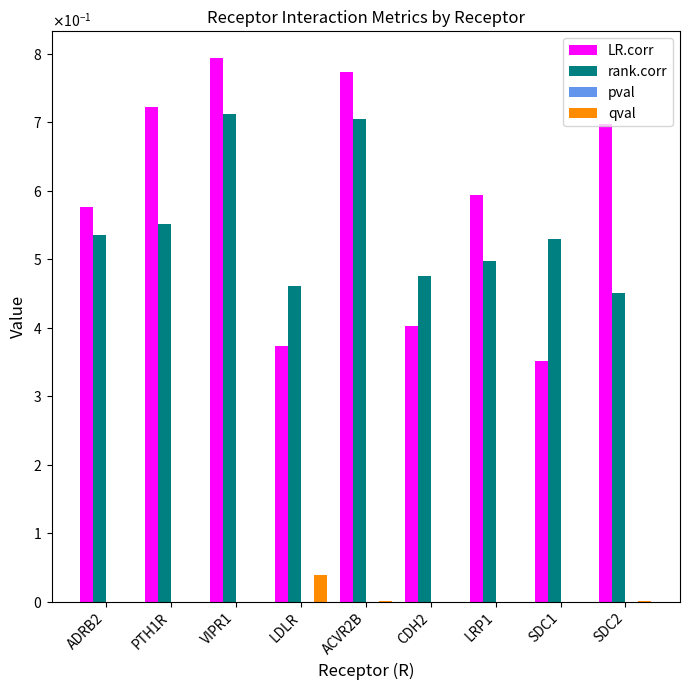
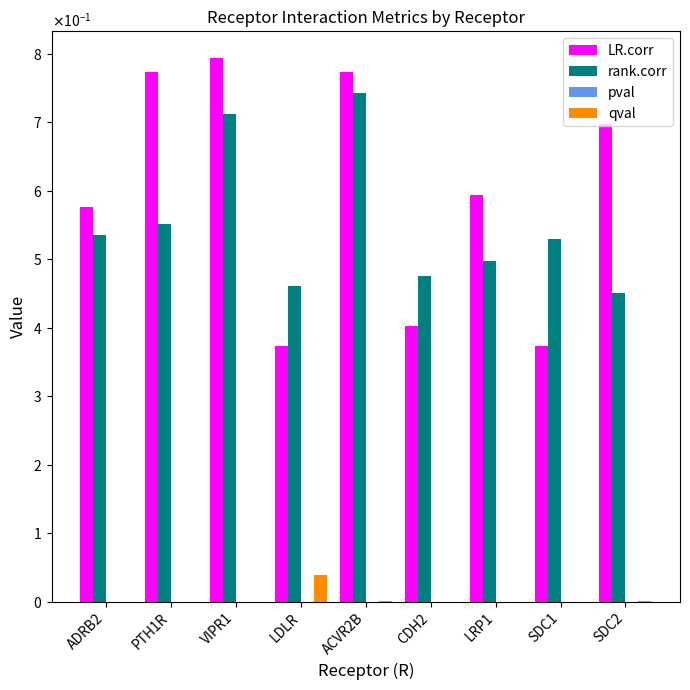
  {
    "LR.corr": {
      "ADRB2": 0.58,
-     "PTH1R": 0.72,
+     "PTH1R": 0.77,
      "VIPR1": 0.79,
      "LDLR": 0.37,
      "ACVR2B": 0.77,
      "CDH2": 0.40,
      "LRP1": 0.59,
-     "SDC1": 0.35
+     "SDC1": 0.37
    },
    "rank.corr": {
      "ADRB2": 0.54,
      "PTH1R": 0.55,
      "VIPR1": 0.71,
      "LDLR": 0.46,
-     "ACVR2B": 0.70,
+     "ACVR2B": 0.74,
      "CDH2": 0.47,
      "LRP1": 0.50,
      "SDC1": 0.53,
      "SDC2": 0.45
    },
    "qval": {
      "LDLR": 0.04
    }
  }
